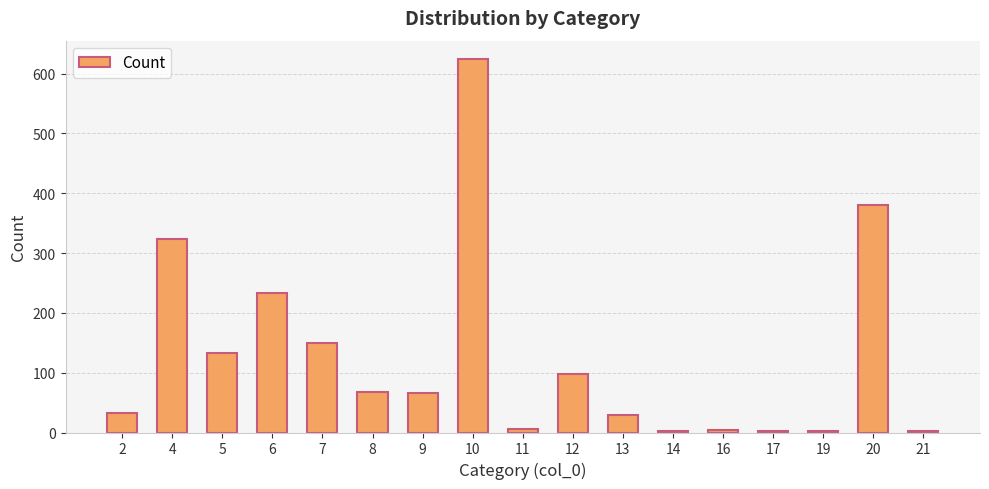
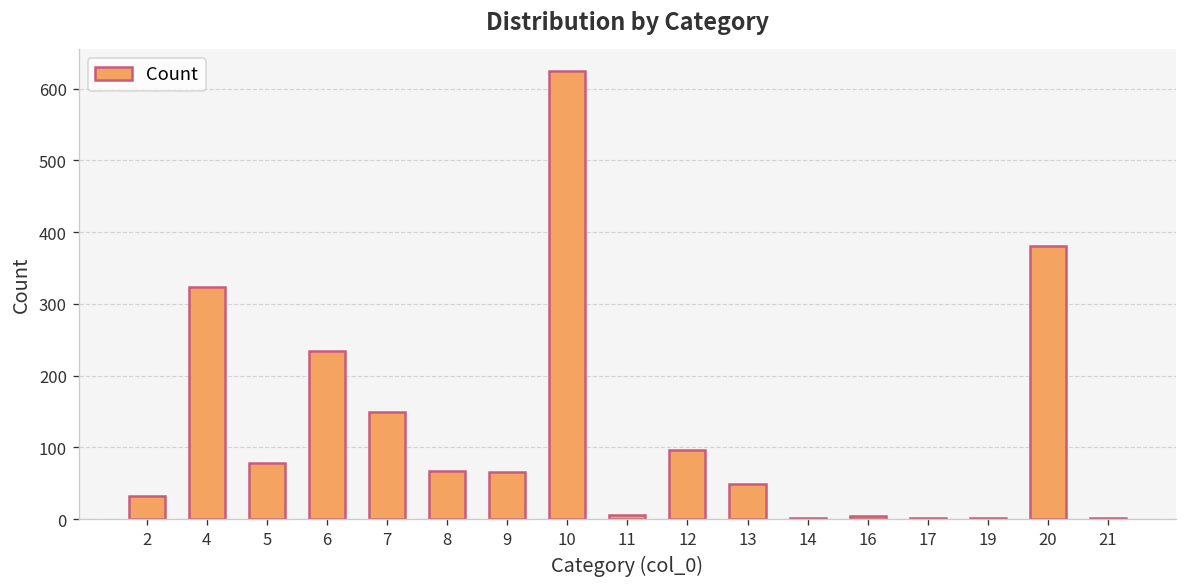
  {
    "2": 30,
    "4": 320,
-   "5": 130,
+   "5": 80,
    "6": 230,
    "7": 150,
    "8": 70,
    "9": 70,
    "10": 620,
    "11": 10,
    "12": 100,
-   "13": 30,
+   "13": 50,
    "20": 380
  }
